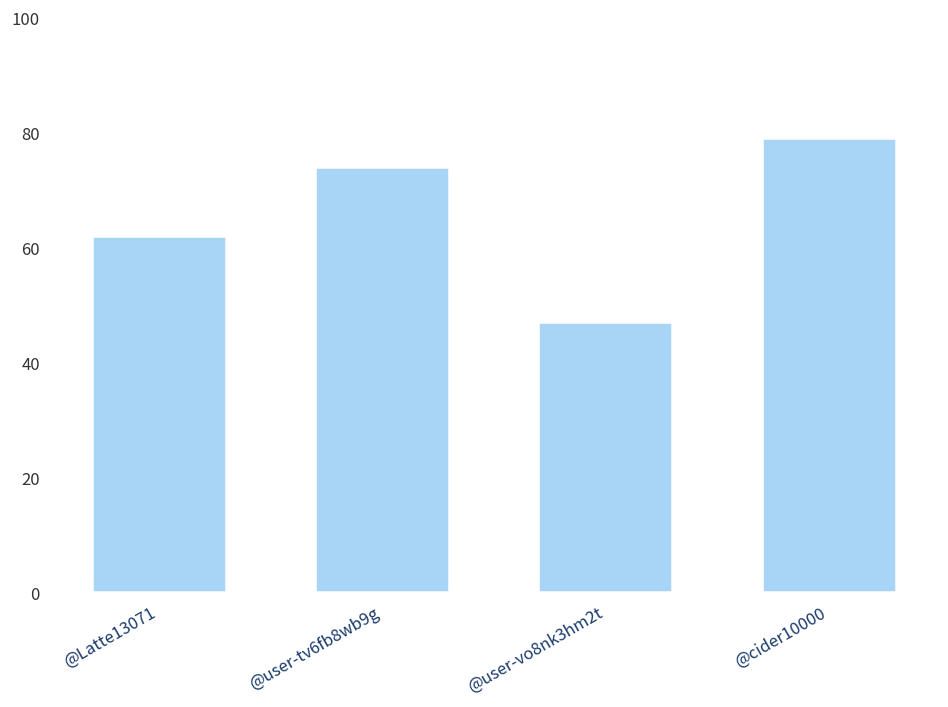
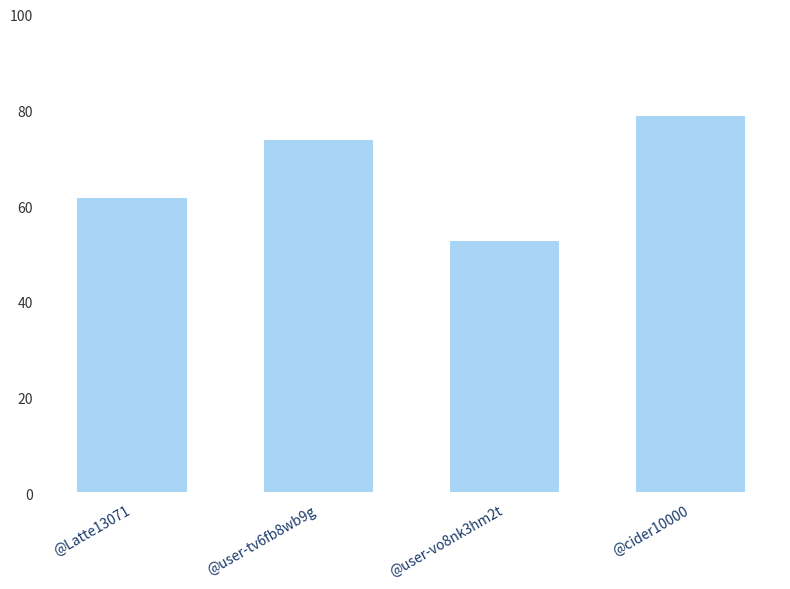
  {
    "@Latte13071": 62,
    "@user-tv6fb8wb9g": 74,
-   "@user-vo8nk3hm2t": 47,
+   "@user-vo8nk3hm2t": 53,
    "@cider10000": 79
  }
